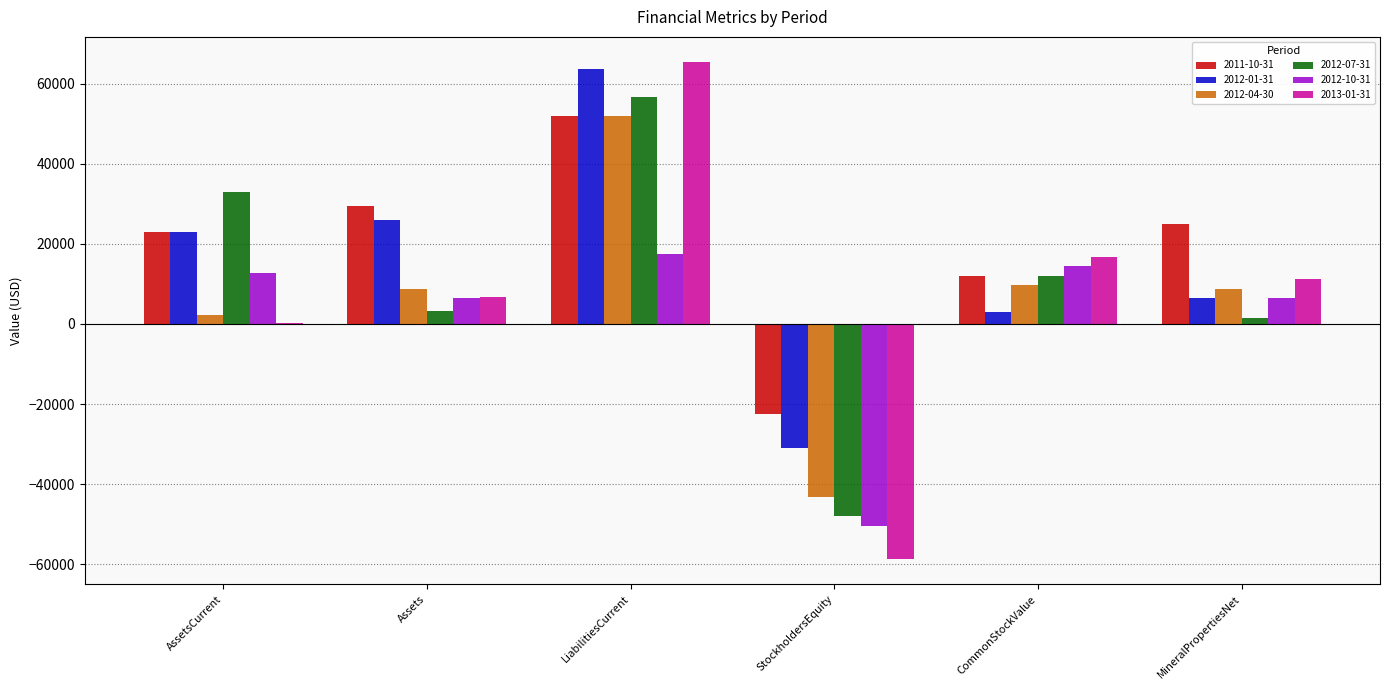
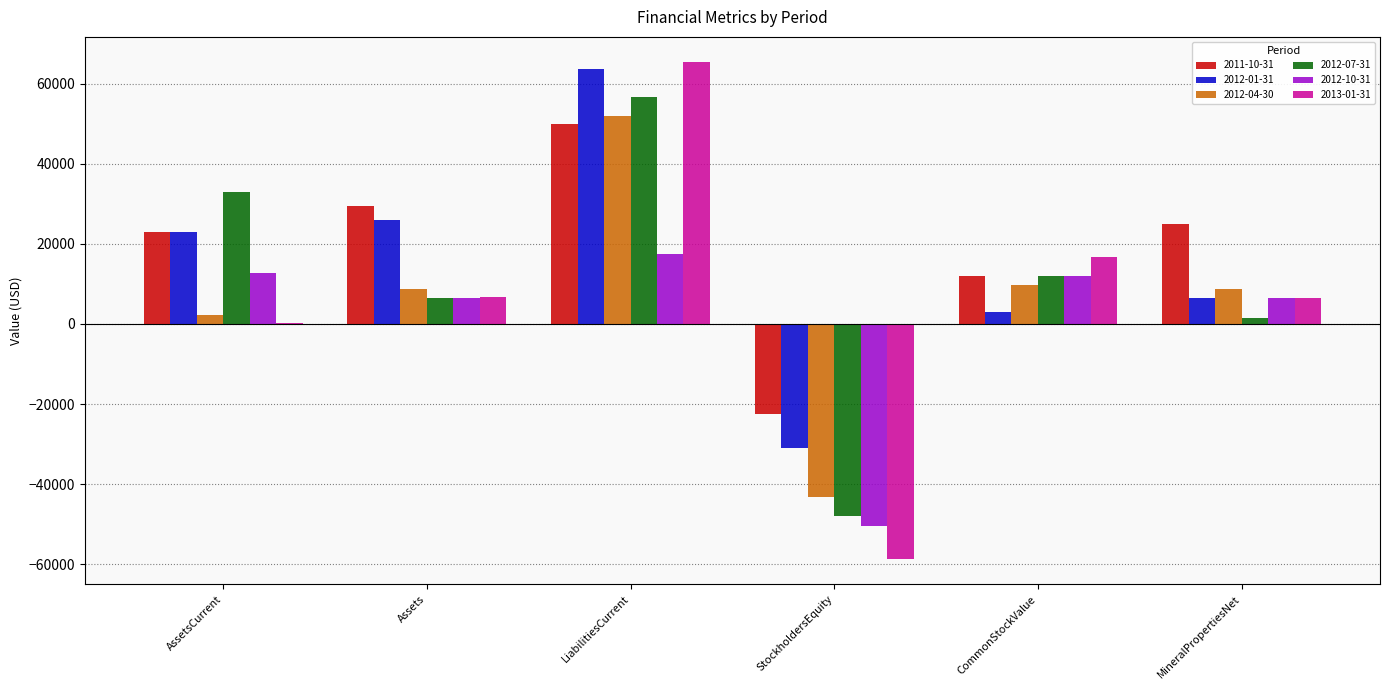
  {
    "2011-10-31": {
      "AssetsCurrent": 23000,
      "Assets": 29000,
-     "LiabilitiesCurrent": 52000,
+     "LiabilitiesCurrent": 50000,
      "StockholdersEquity": -22000,
      "CommonStockValue": 12000,
      "MineralPropertiesNet": 25000
    },
    "2012-01-31": {
      "AssetsCurrent": 23000,
      "Assets": 26000,
      "LiabilitiesCurrent": 64000,
      "StockholdersEquity": -31000,
      "CommonStockValue": 3000,
      "MineralPropertiesNet": 7000
    },
    "2012-04-30": {
      "AssetsCurrent": 2000,
      "Assets": 9000,
      "LiabilitiesCurrent": 52000,
      "StockholdersEquity": -43000,
      "CommonStockValue": 10000,
      "MineralPropertiesNet": 9000
    },
    "2012-07-31": {
      "AssetsCurrent": 33000,
-     "Assets": 3000,
+     "Assets": 7000,
      "LiabilitiesCurrent": 57000,
      "StockholdersEquity": -48000,
      "CommonStockValue": 12000,
      "MineralPropertiesNet": 1000
    },
    "2012-10-31": {
      "AssetsCurrent": 13000,
      "Assets": 7000,
      "LiabilitiesCurrent": 18000,
      "StockholdersEquity": -50000,
-     "CommonStockValue": 15000,
+     "CommonStockValue": 12000,
      "MineralPropertiesNet": 7000
    },
    "2013-01-31": {
      "Assets": 7000,
      "LiabilitiesCurrent": 65000,
      "StockholdersEquity": -59000,
      "CommonStockValue": 17000,
-     "MineralPropertiesNet": 11000
+     "MineralPropertiesNet": 7000
    }
  }
